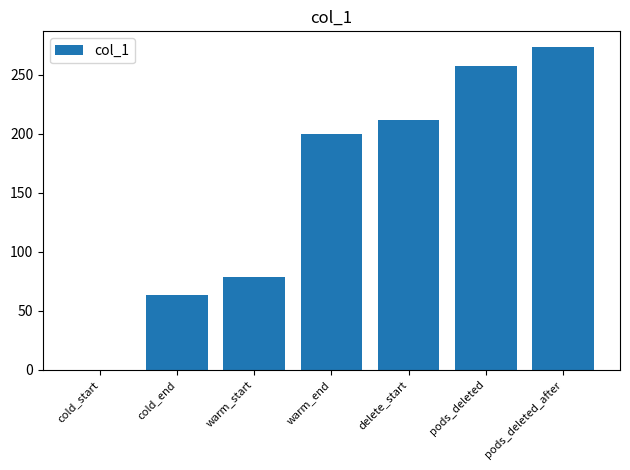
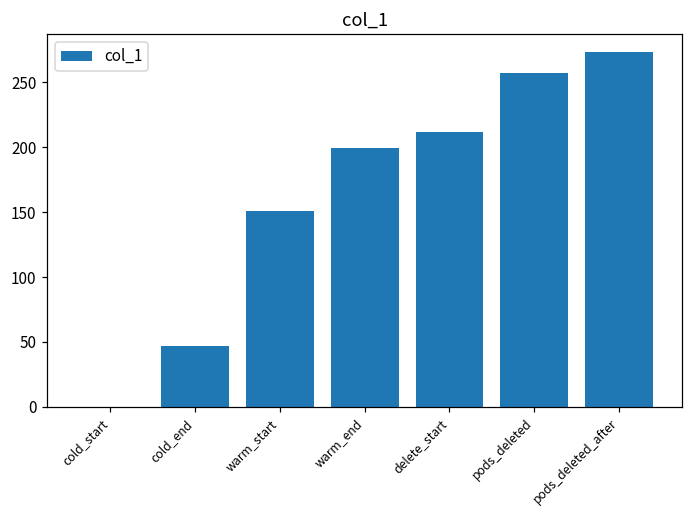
  {
    "cold_start": 0,
-   "cold_end": 64,
-   "warm_start": 79,
+   "cold_end": 47,
+   "warm_start": 151,
    "warm_end": 200,
    "delete_start": 212,
    "pods_deleted": 257,
    "pods_deleted_after": 273
  }
